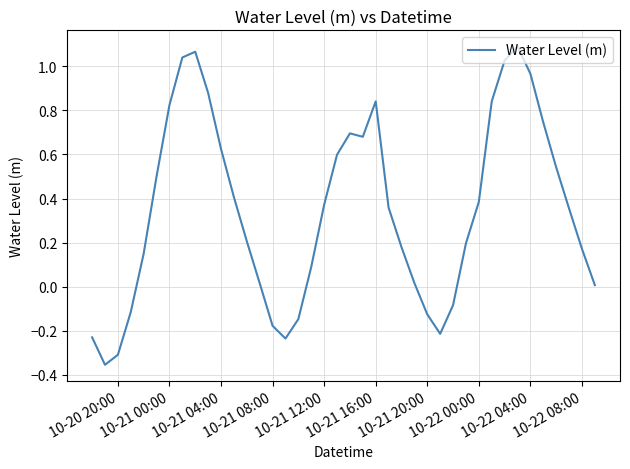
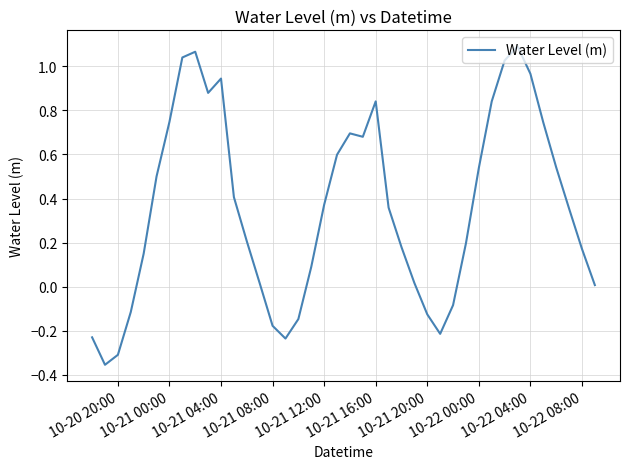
  {
    "10-20 20:00": -0.31,
-   "10-21 00:00": 0.82,
-   "10-21 04:00": 0.62,
+   "10-21 00:00": 0.75,
+   "10-21 04:00": 0.94,
    "10-21 08:00": -0.18,
    "10-21 12:00": 0.37,
    "10-21 16:00": 0.84,
    "10-21 20:00": -0.13,
-   "10-22 00:00": 0.39,
+   "10-22 00:00": 0.54,
    "10-22 04:00": 0.97,
    "10-22 08:00": 0.17
  }
